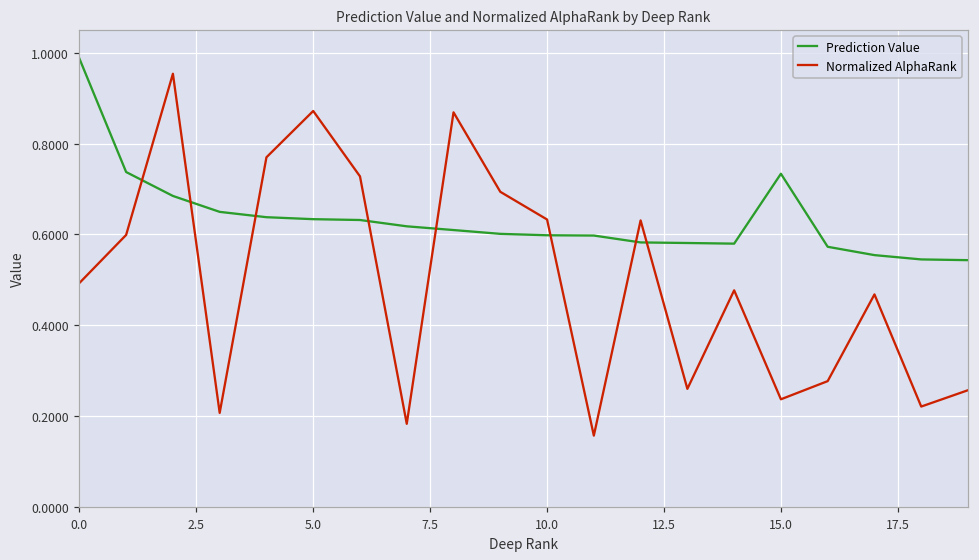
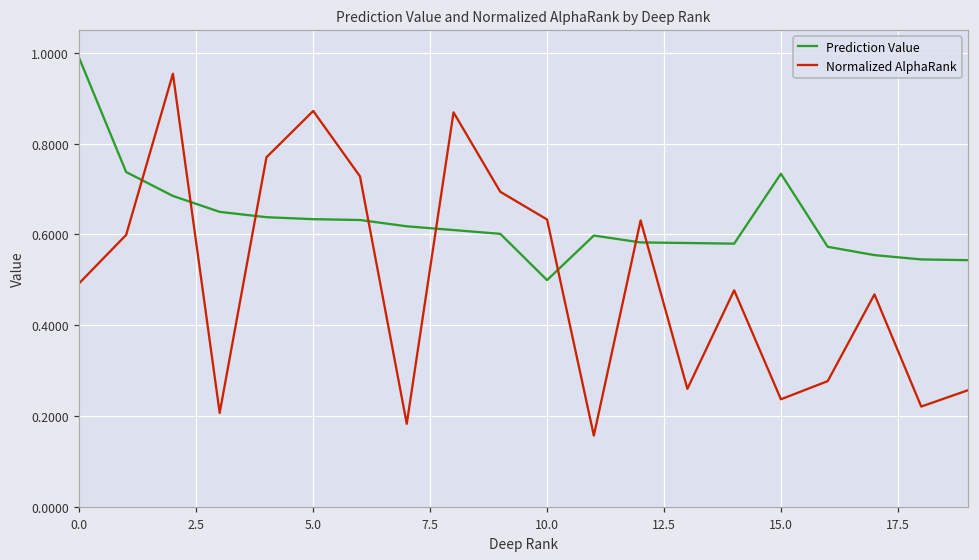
  {
    "Prediction Value": {
      "0.0": 0.99,
      "5.0": 0.63,
-     "10.0": 0.60,
+     "10.0": 0.50,
      "15.0": 0.73
    },
    "Normalized AlphaRank": {
      "0.0": 0.49,
      "5.0": 0.87,
      "10.0": 0.63,
      "15.0": 0.24
    }
  }
